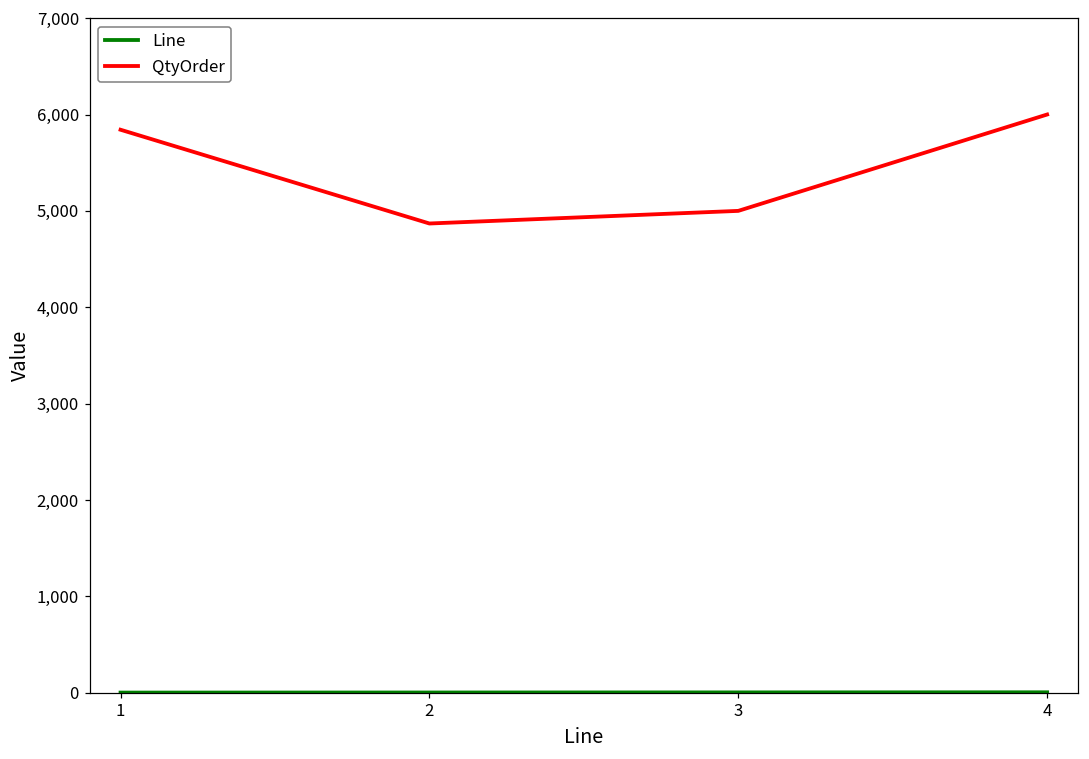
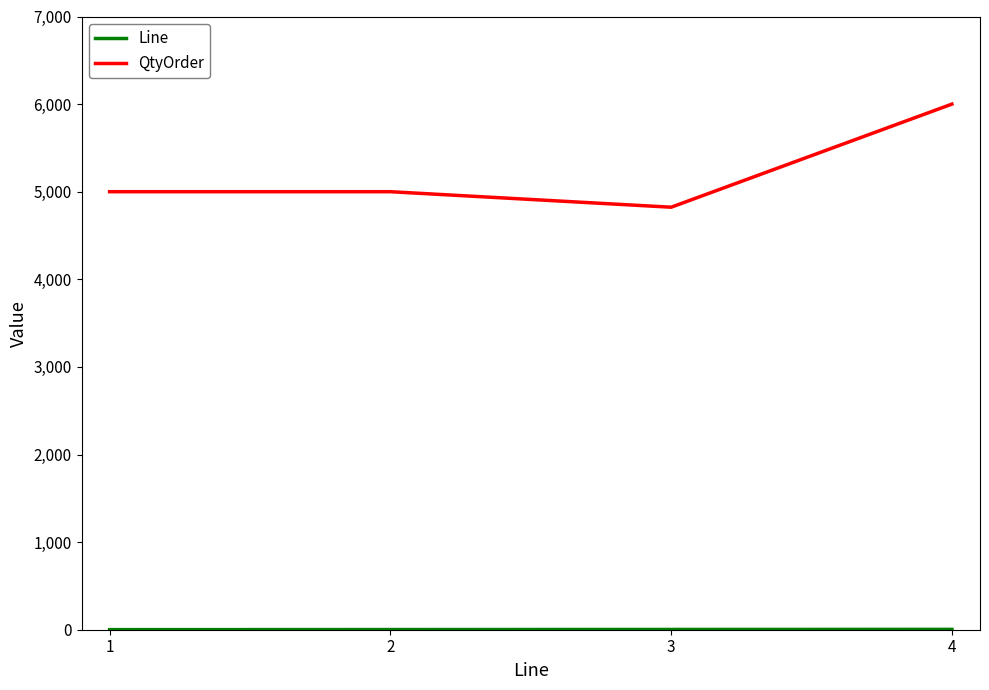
  {
    "Line": {
      "1": "0",
      "2": "0",
      "3": "0",
      "4": "0"
    },
    "QtyOrder": {
-     "1": "5,800",
-     "2": "4,900",
-     "3": "5,000",
+     "1": "5,000",
+     "2": "5,000",
+     "3": "4,800",
      "4": "6,000"
    }
  }
